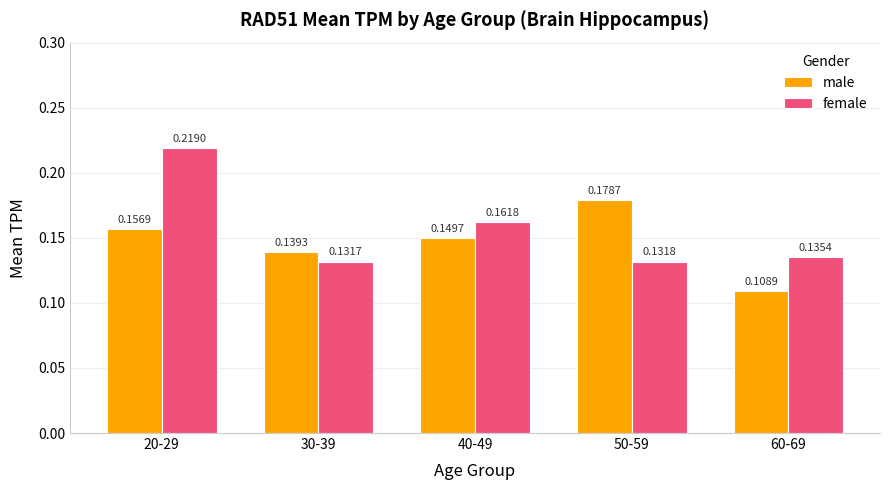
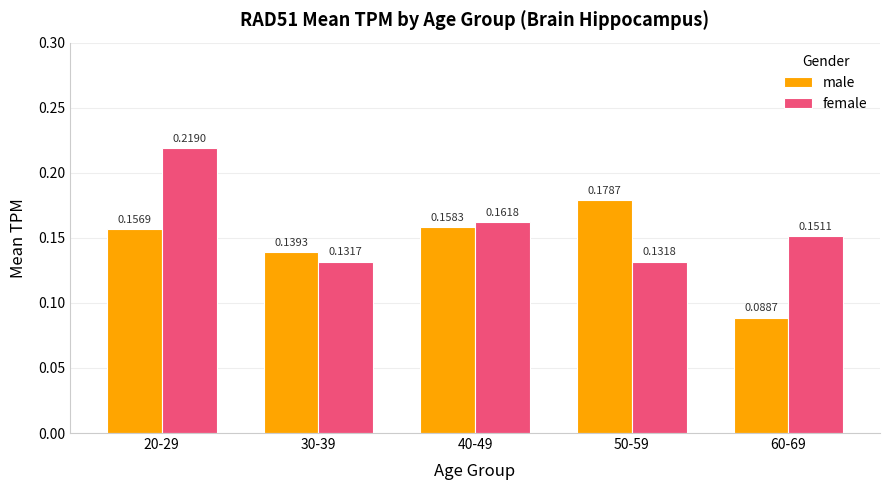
  {
    "male": {
      "20-29": 0.1569,
      "30-39": 0.1393,
-     "40-49": 0.1497,
+     "40-49": 0.1583,
      "50-59": 0.1787,
-     "60-69": 0.1089
+     "60-69": 0.0887
    },
    "female": {
      "20-29": 0.2190,
      "30-39": 0.1317,
      "40-49": 0.1618,
      "50-59": 0.1318,
-     "60-69": 0.1354
+     "60-69": 0.1511
    }
  }
